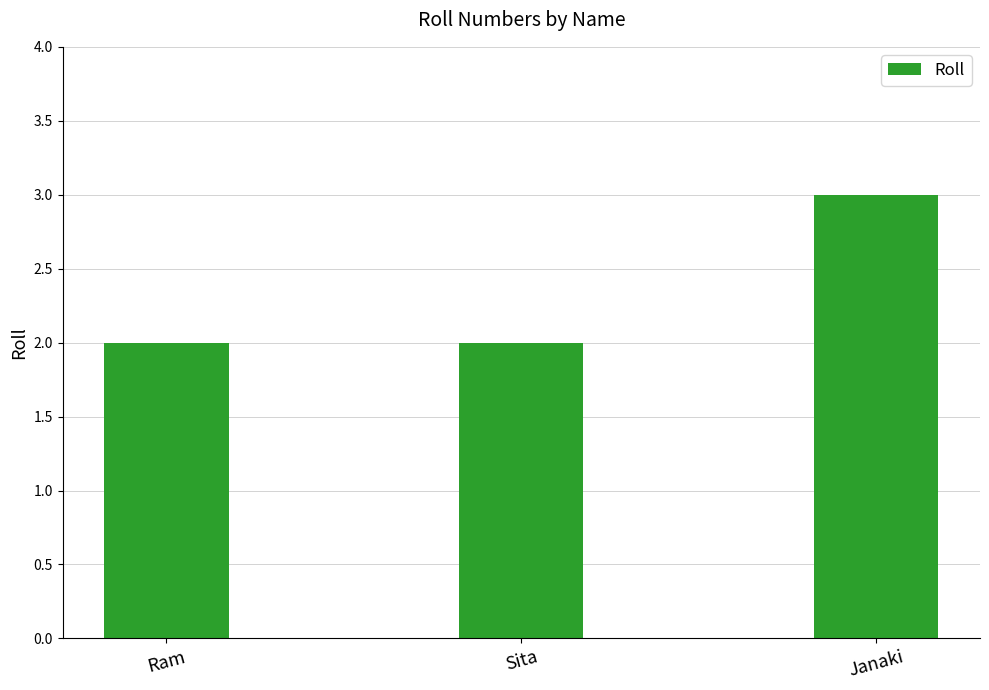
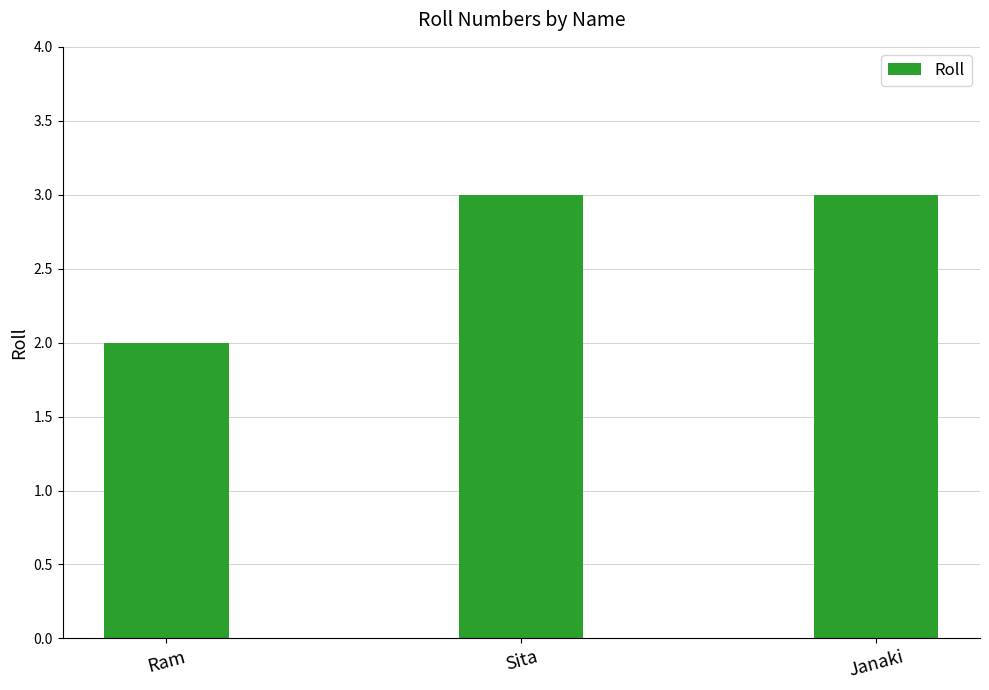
  {
    "Ram": 2,
-   "Sita": 2,
+   "Sita": 3,
    "Janaki": 3
  }
